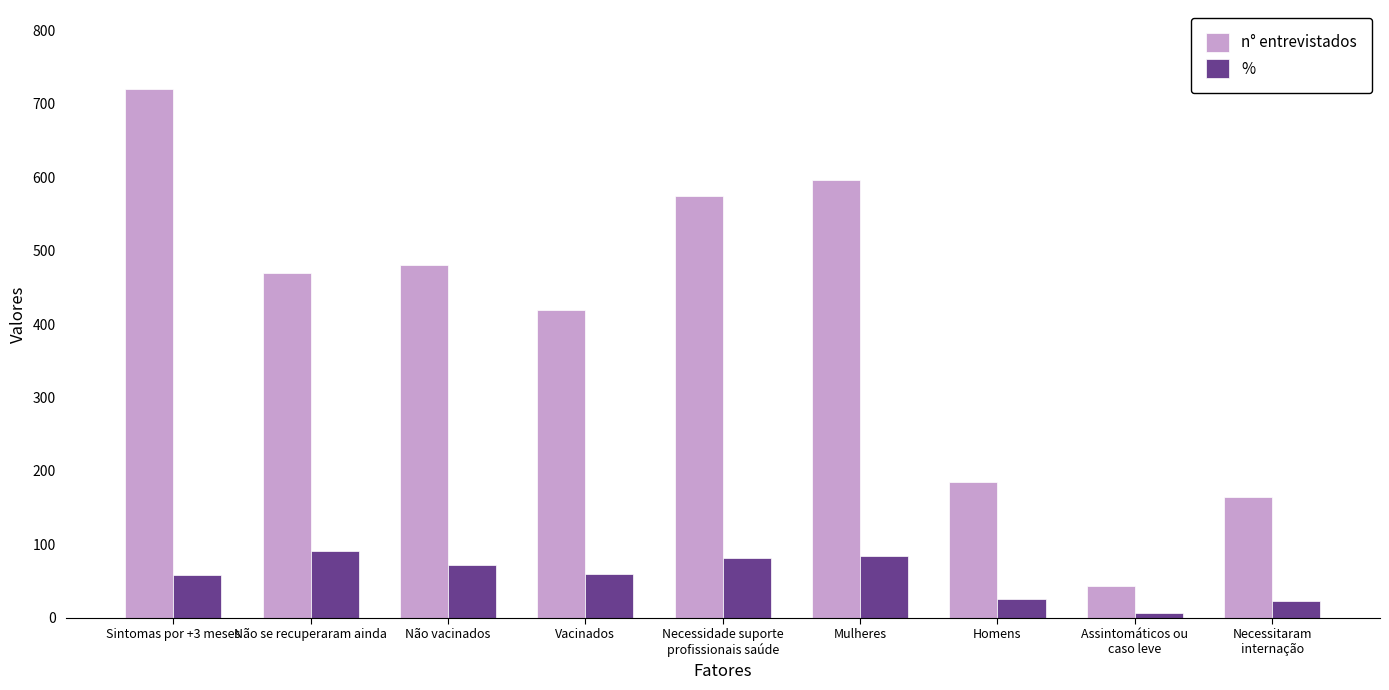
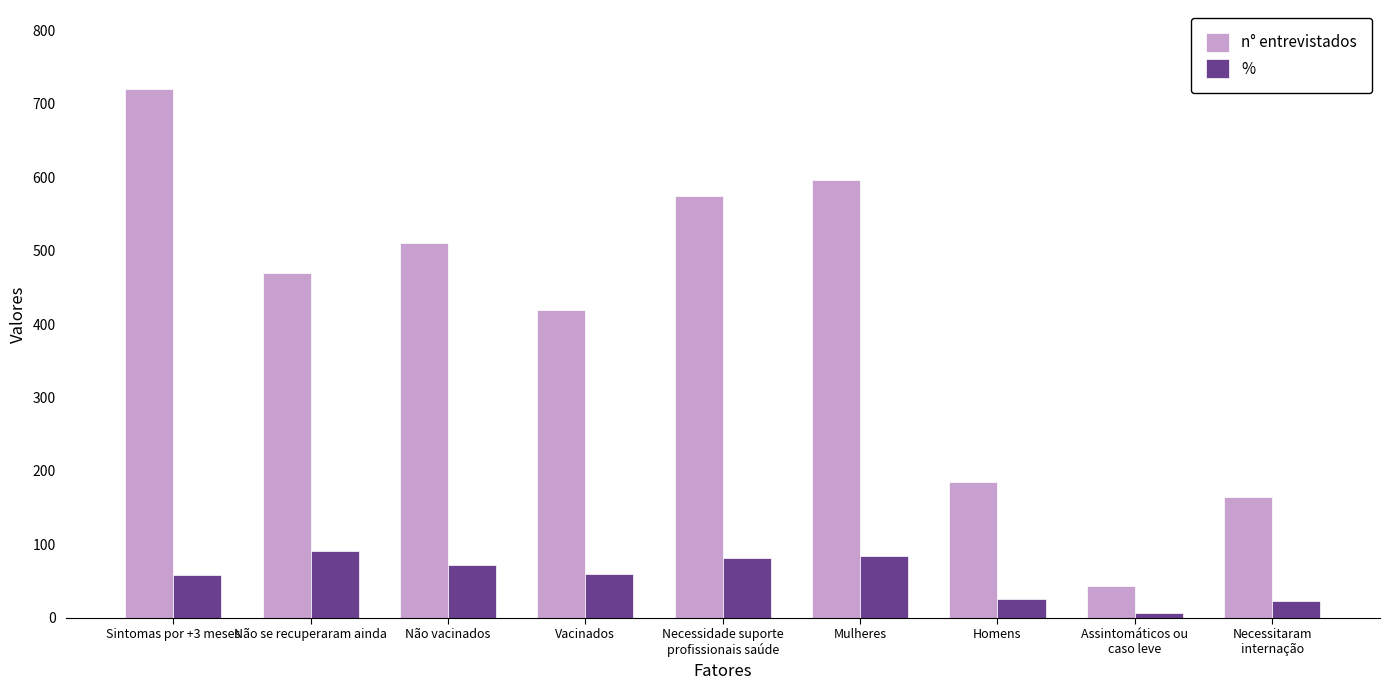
  {
    "n° entrevistados": {
      "Sintomas por +3 meses": 720,
      "Não se recuperaram ainda": 470,
-     "Não vacinados": 480,
+     "Não vacinados": 510,
      "Vacinados": 420,
      "Necessidade suporte profissionais saúde": 580,
      "Mulheres": 600,
      "Homens": 190,
      "Assintomáticos ou caso leve": 40,
      "Necessitaram internação": 170
    },
    "%": {
      "Sintomas por +3 meses": 60,
      "Não se recuperaram ainda": 90,
      "Não vacinados": 70,
      "Vacinados": 60,
      "Necessidade suporte profissionais saúde": 80,
      "Mulheres": 80,
      "Homens": 30,
      "Assintomáticos ou caso leve": 10,
      "Necessitaram internação": 20
    }
  }
